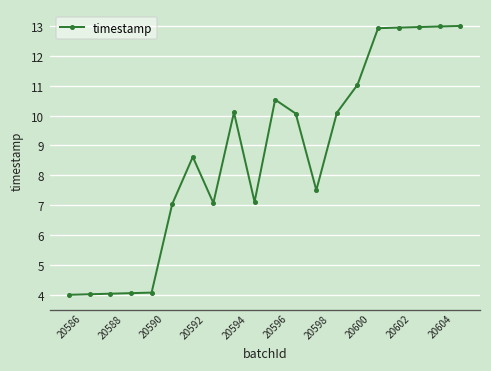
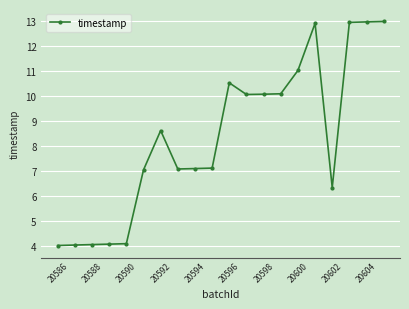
  {
    "20586": 4.0,
    "20588": 4.0,
    "20590": 4.1,
    "20592": 8.6,
-   "20594": 10.1,
+   "20594": 7.1,
    "20596": 10.5,
-   "20598": 7.5,
+   "20598": 10.1,
    "20600": 11.0,
-   "20602": 12.9,
+   "20602": 6.3,
    "20604": 13.0
  }
